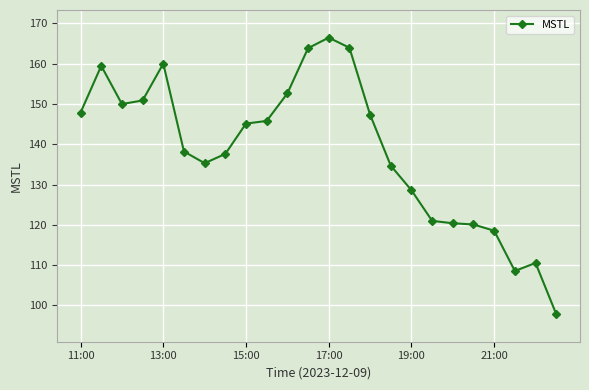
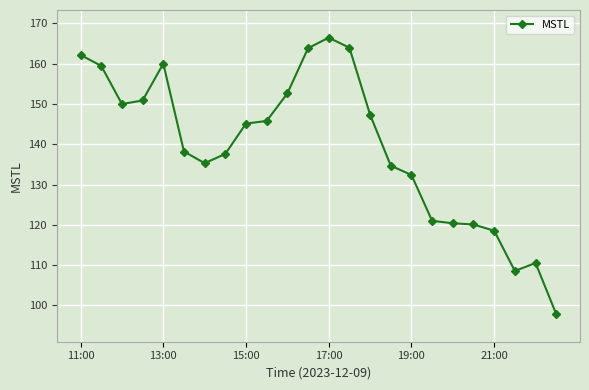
  {
-   "11:00": 148,
+   "11:00": 162,
    "13:00": 160,
    "15:00": 145,
    "17:00": 166,
-   "19:00": 129,
+   "19:00": 132,
    "21:00": 119
  }
